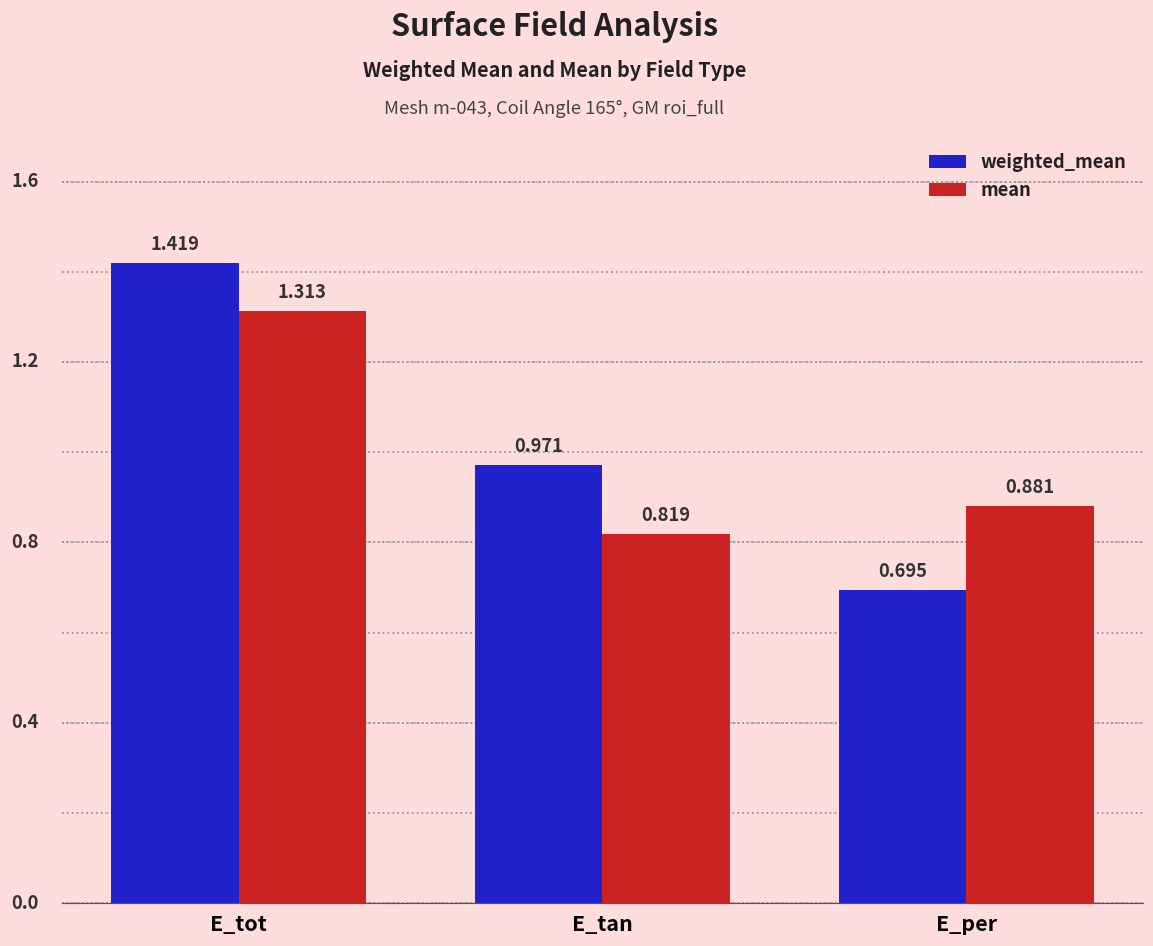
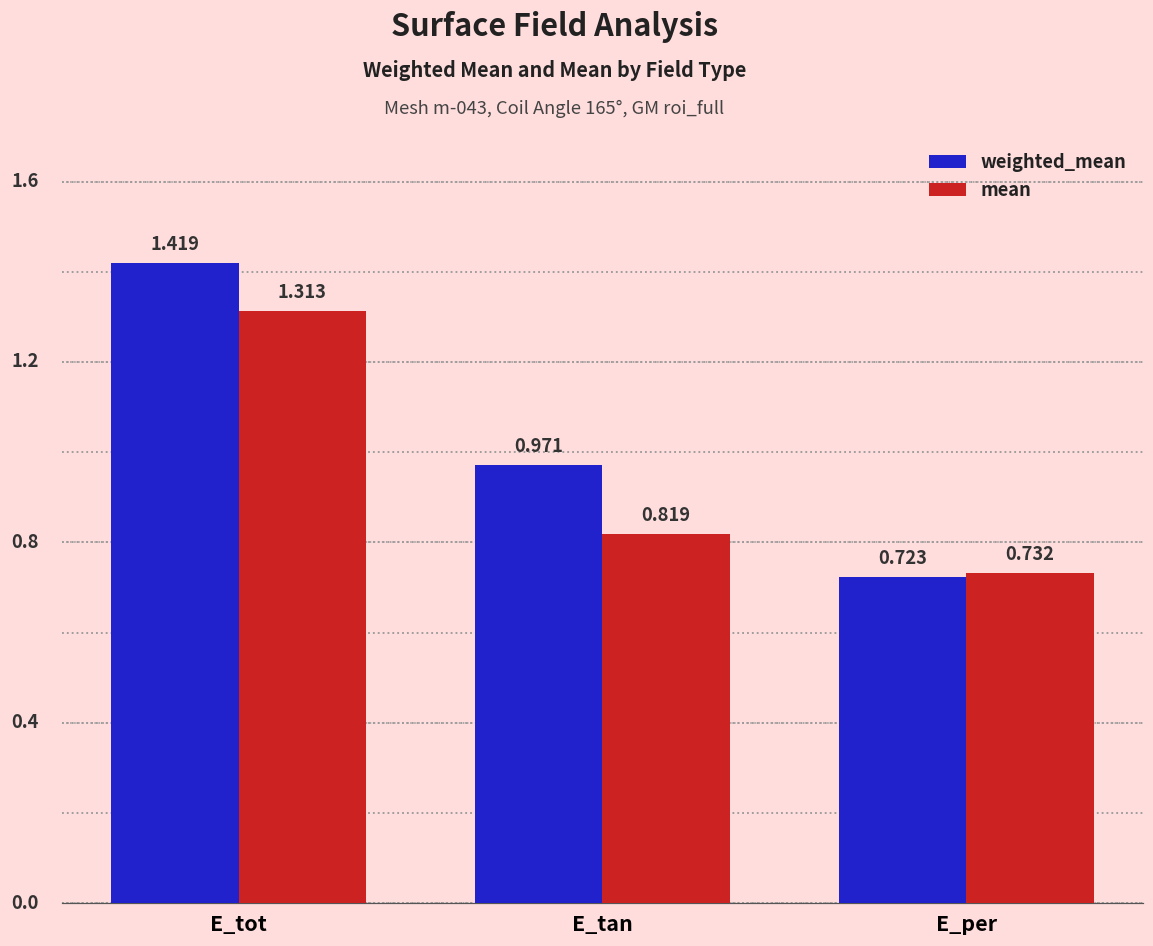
  {
    "weighted_mean": {
      "E_tot": 1.419,
      "E_tan": 0.971,
-     "E_per": 0.695
+     "E_per": 0.723
    },
    "mean": {
      "E_tot": 1.313,
      "E_tan": 0.819,
-     "E_per": 0.881
+     "E_per": 0.732
    }
  }
